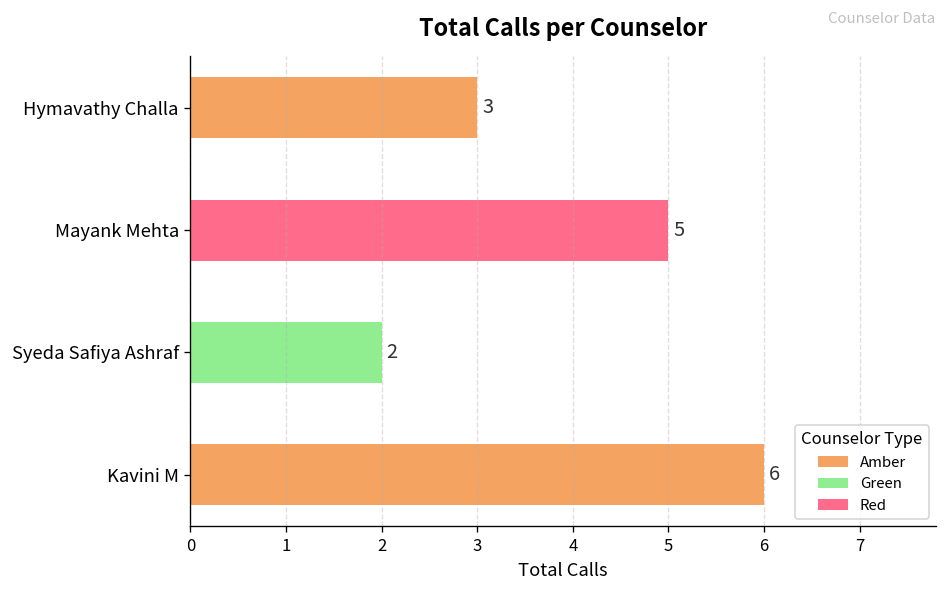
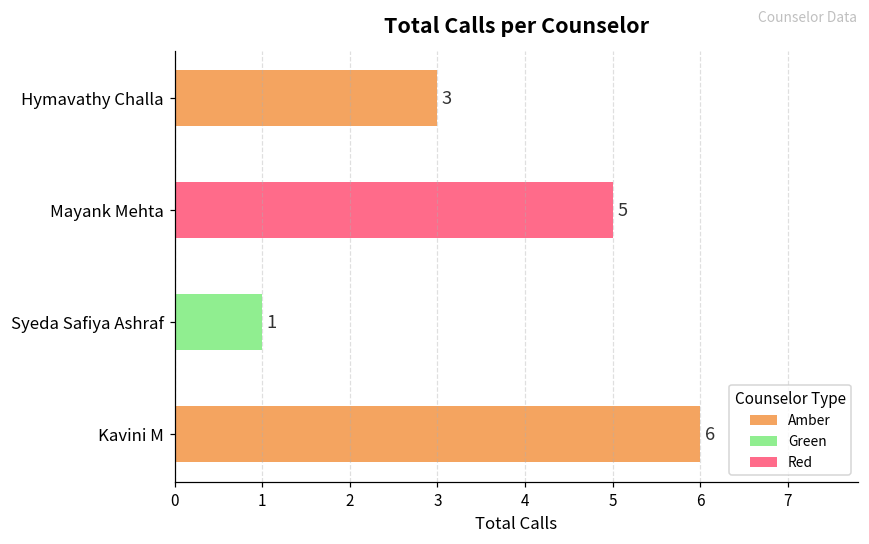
  {
    "Hymavathy Challa": 3,
    "Mayank Mehta": 5,
-   "Syeda Safiya Ashraf": 2,
+   "Syeda Safiya Ashraf": 1,
    "Kavini M": 6
  }
